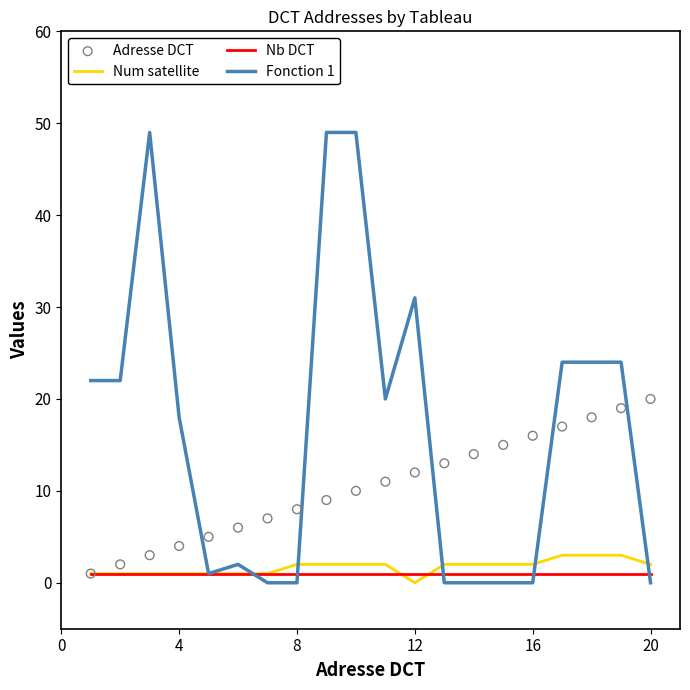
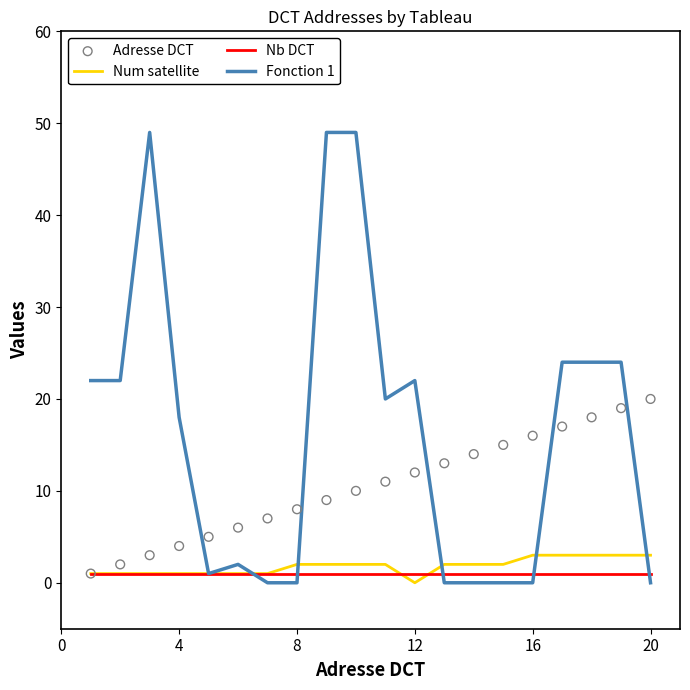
  {
    "Num satellite": {
      "8": 2,
      "12": 0,
-     "16": 2,
-     "20": 2
+     "16": 3,
+     "20": 3
    },
    "Nb DCT": {
      "8": 1,
      "12": 1,
      "16": 1,
      "20": 1
    },
    "Fonction 1": {
      "4": 18,
      "8": 0,
-     "12": 31,
+     "12": 22,
      "16": 0,
      "20": 0
    }
  }
